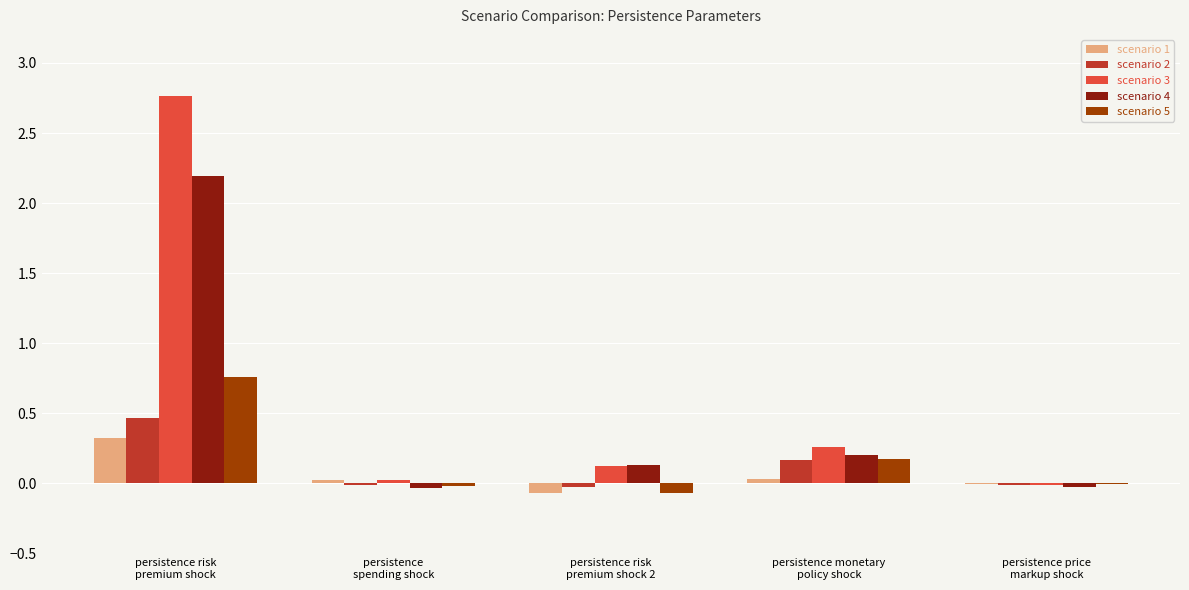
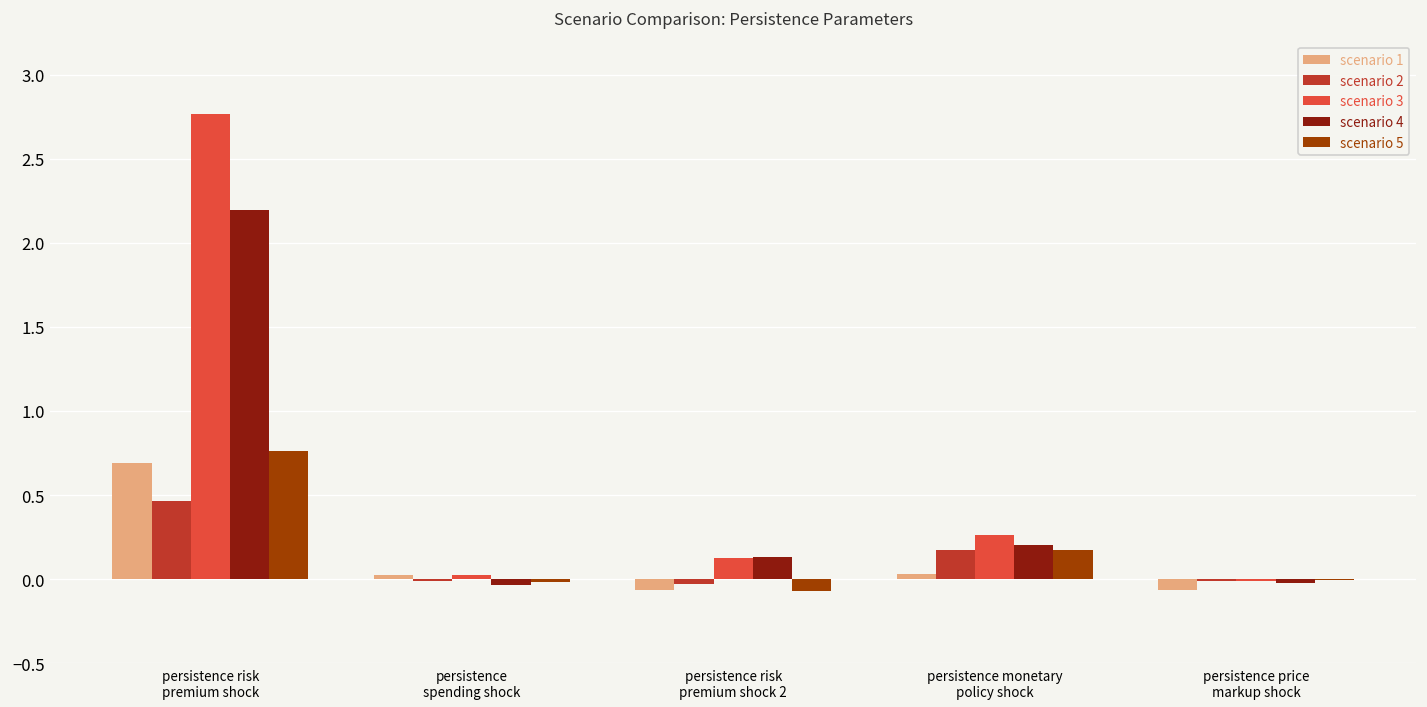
  {
    "scenario 1": {
-     "persistence risk premium shock": 0.33,
+     "persistence risk premium shock": 0.69,
      "persistence spending shock": 0.02,
      "persistence risk premium shock 2": -0.07,
      "persistence monetary policy shock": 0.03,
-     "persistence price markup shock": -0.01
+     "persistence price markup shock": -0.06
    }
  }
